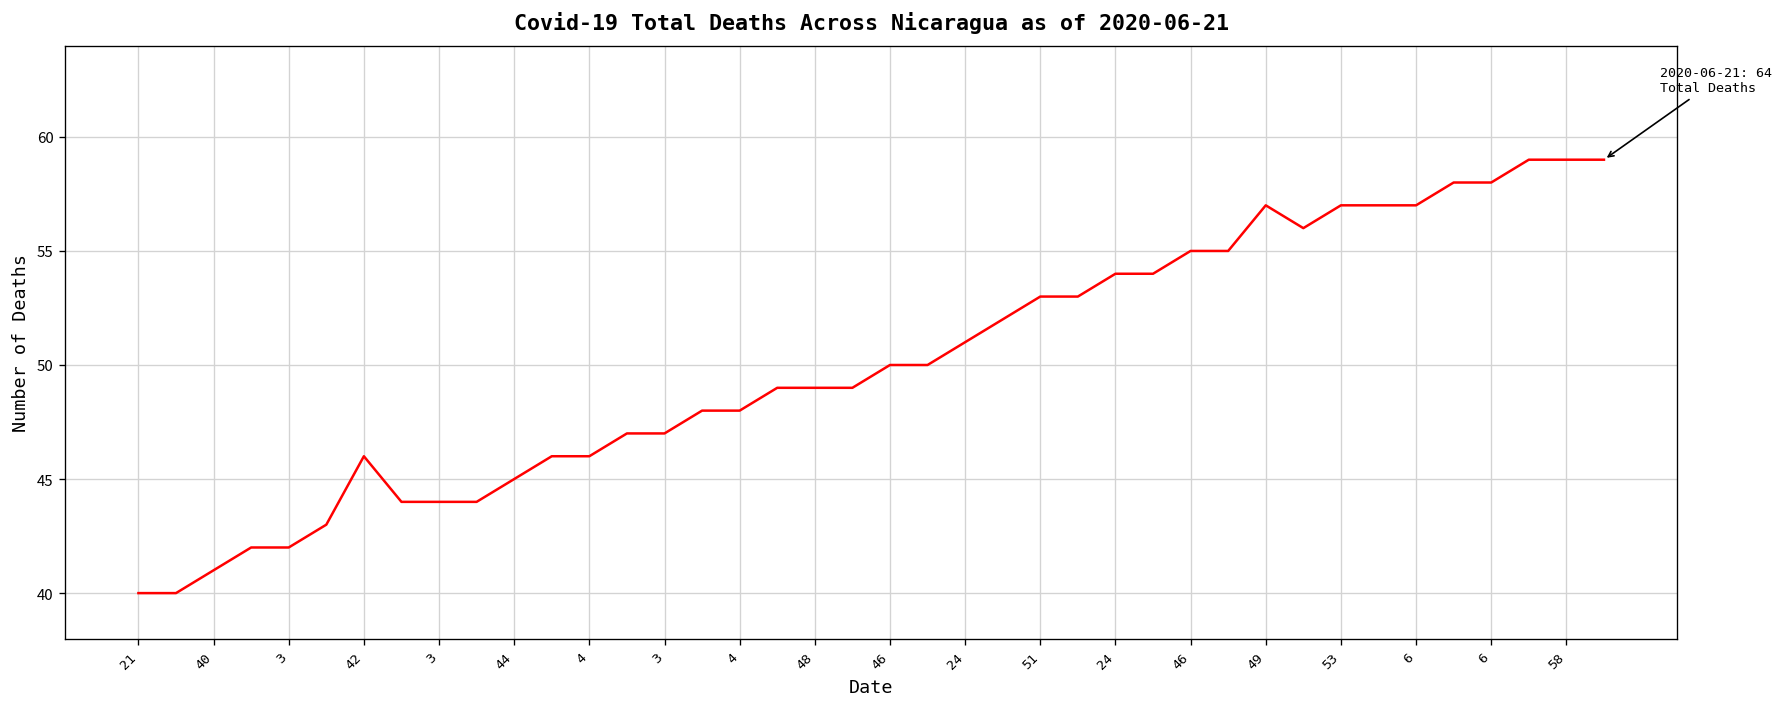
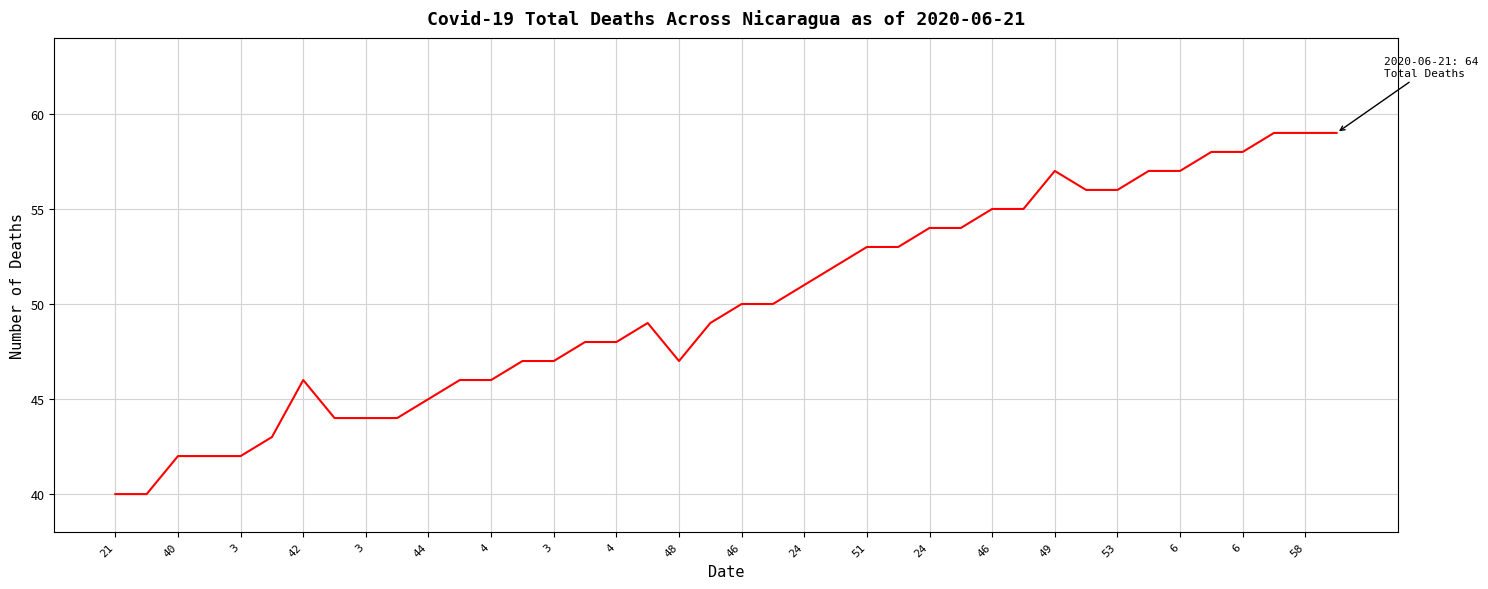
  {
-   "40": 41,
+   "40": 42,
    "42": 46,
    "44": 45,
-   "48": 49,
+   "48": 47,
    "51": 53,
    "49": 57,
-   "53": 57,
+   "53": 56,
    "58": 59
  }
